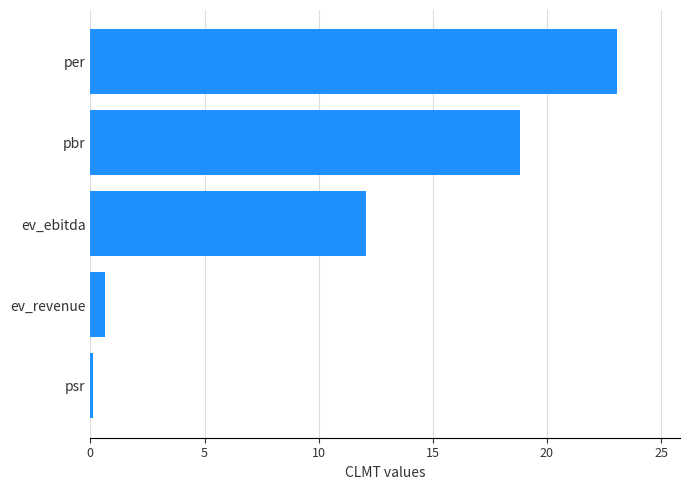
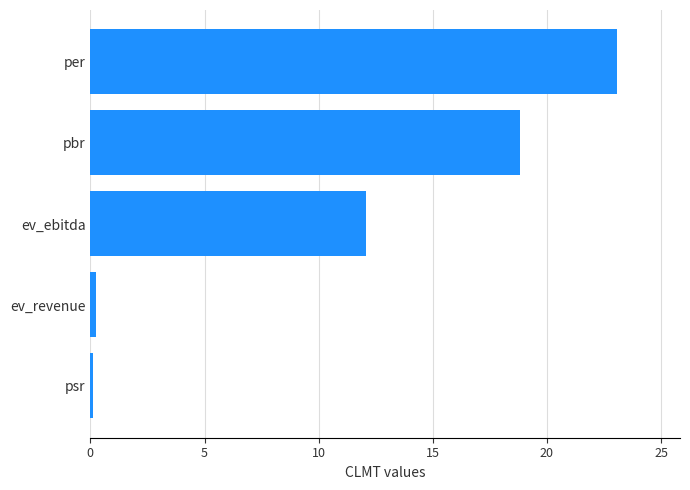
  {
    "per": 23.1,
    "pbr": 18.8,
    "ev_ebitda": 12.1,
-   "ev_revenue": 0.6,
+   "ev_revenue": 0.3,
    "psr": 0.1
  }
